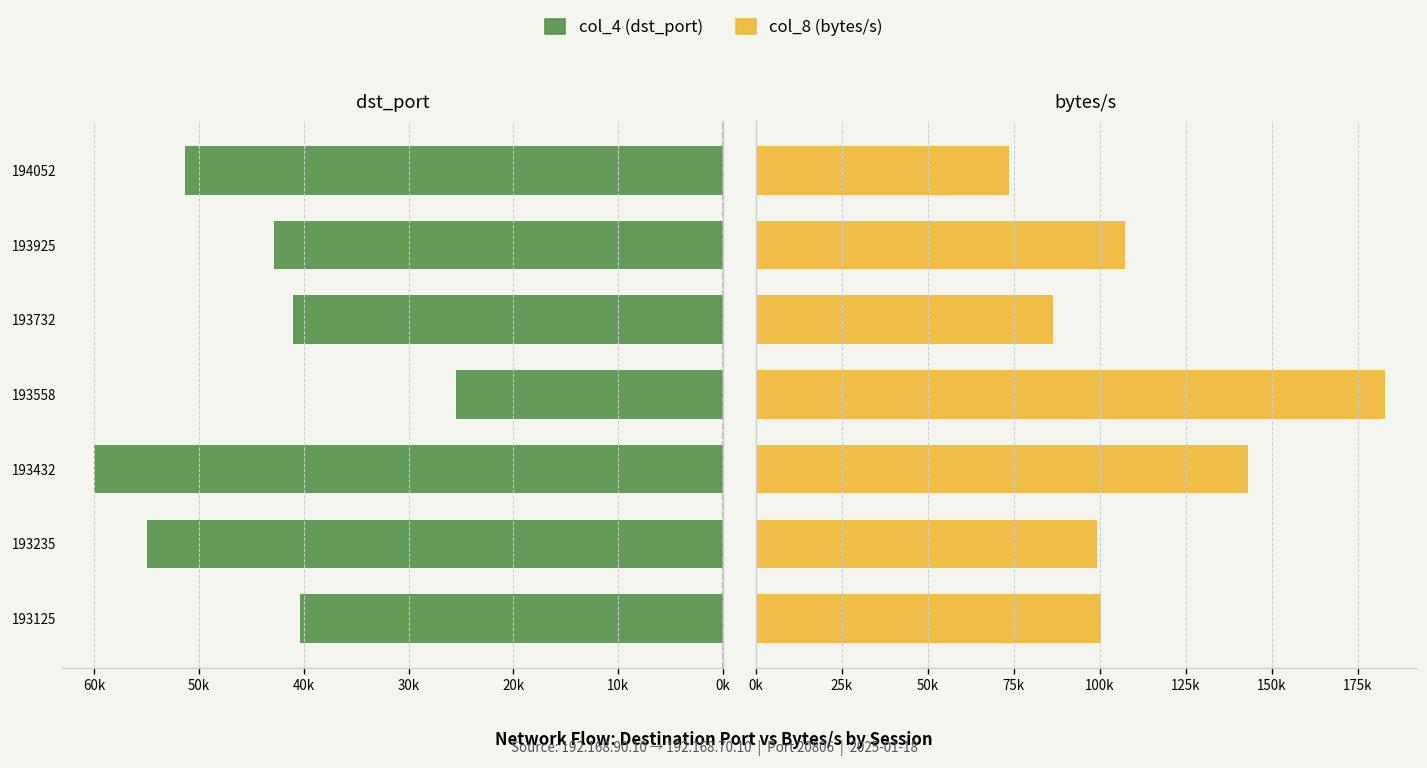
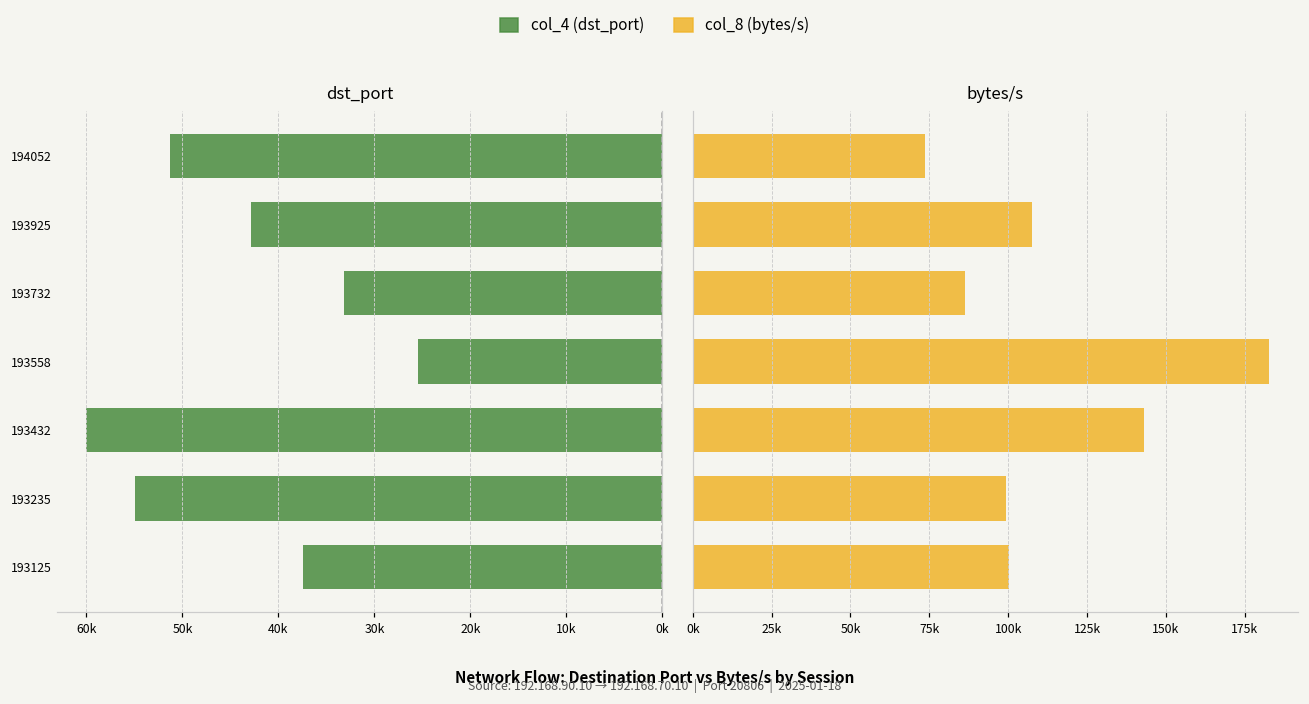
  {
    "dst_port": {
      "194052": 51000,
      "193925": 43000,
-     "193732": 41000,
+     "193732": 33000,
      "193558": 25000,
      "193432": 60000,
      "193235": 55000,
-     "193125": 40000
+     "193125": 37000
    }
  }
